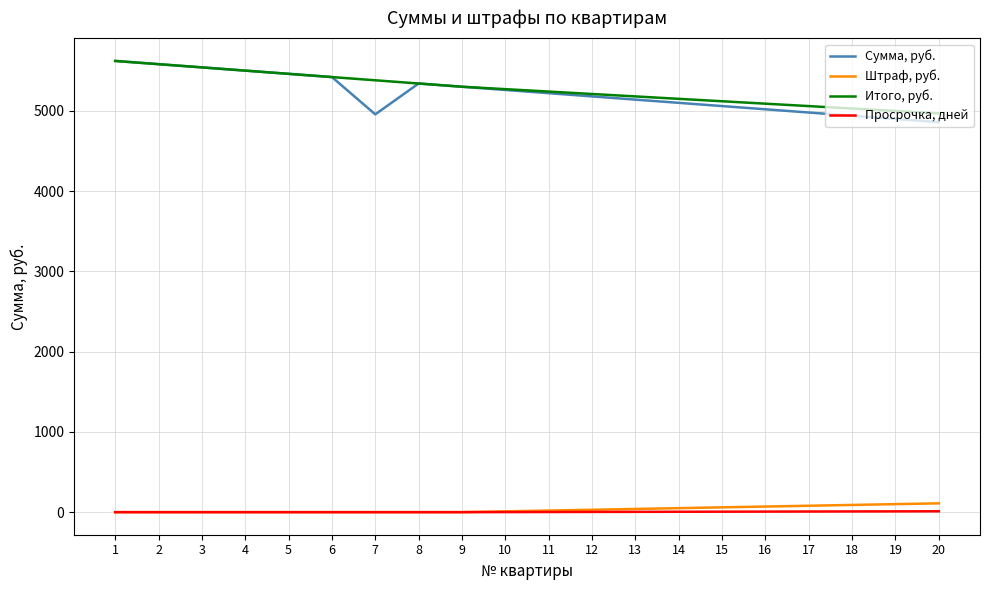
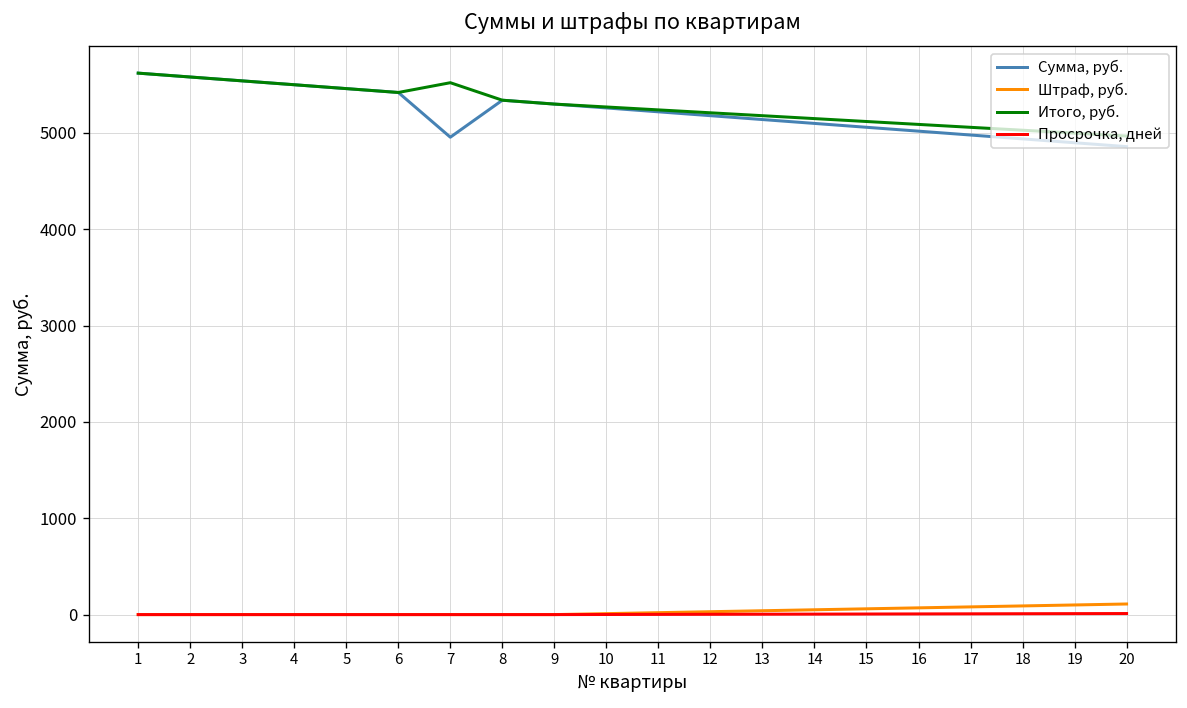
  {
    "Сумма, руб.": {
      "7": 5000,
      "13": 5100,
      "14": 5100,
      "15": 5100,
      "16": 5000,
      "17": 5000
    },
    "Штраф, руб.": {
      "13": 0,
      "14": 100,
      "15": 100,
      "16": 100,
      "17": 100,
      "18": 100,
      "19": 100,
      "20": 100
    },
    "Итого, руб.": {
-     "7": 5400,
+     "7": 5500,
      "13": 5200,
      "14": 5100,
      "15": 5100,
      "16": 5100,
      "17": 5100
    },
    "Просрочка, дней": {
      "13": 0,
      "14": 0,
      "15": 0,
      "16": 0,
      "17": 0,
      "18": 0,
      "19": 0,
      "20": 0
    }
  }
